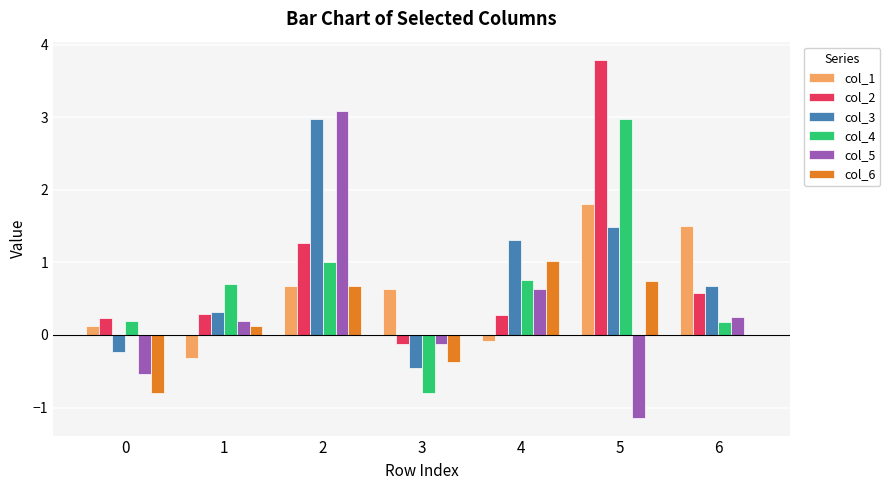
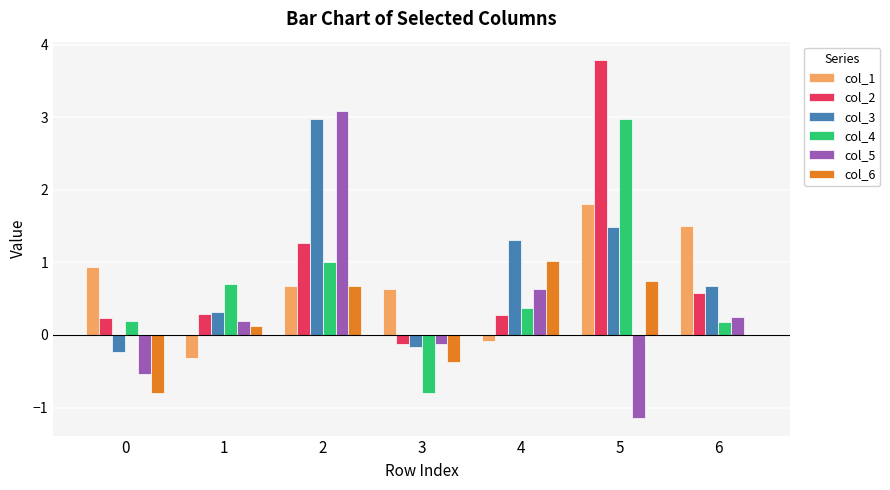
  {
    "col_1": {
-     "0": 0.1,
+     "0": 0.9,
      "1": -0.3,
      "2": 0.7,
      "3": 0.6,
      "4": -0.1,
      "5": 1.8,
      "6": 1.5
    },
    "col_2": {
      "0": 0.2,
      "1": 0.3,
      "2": 1.3,
      "3": -0.1,
      "4": 0.3,
      "5": 3.8,
      "6": 0.6
    },
    "col_3": {
      "0": -0.2,
      "1": 0.3,
      "2": 3.0,
-     "3": -0.5,
+     "3": -0.2,
      "4": 1.3,
      "5": 1.5,
      "6": 0.7
    },
    "col_4": {
      "0": 0.2,
      "1": 0.7,
      "2": 1.0,
      "3": -0.8,
-     "4": 0.8,
+     "4": 0.4,
      "5": 3.0,
      "6": 0.2
    },
    "col_5": {
      "0": -0.5,
      "1": 0.2,
      "2": 3.1,
      "3": -0.1,
      "4": 0.6,
      "5": -1.1,
      "6": 0.2
    },
    "col_6": {
      "0": -0.8,
      "1": 0.1,
      "2": 0.7,
      "3": -0.4,
      "4": 1.0,
      "5": 0.7
    }
  }
